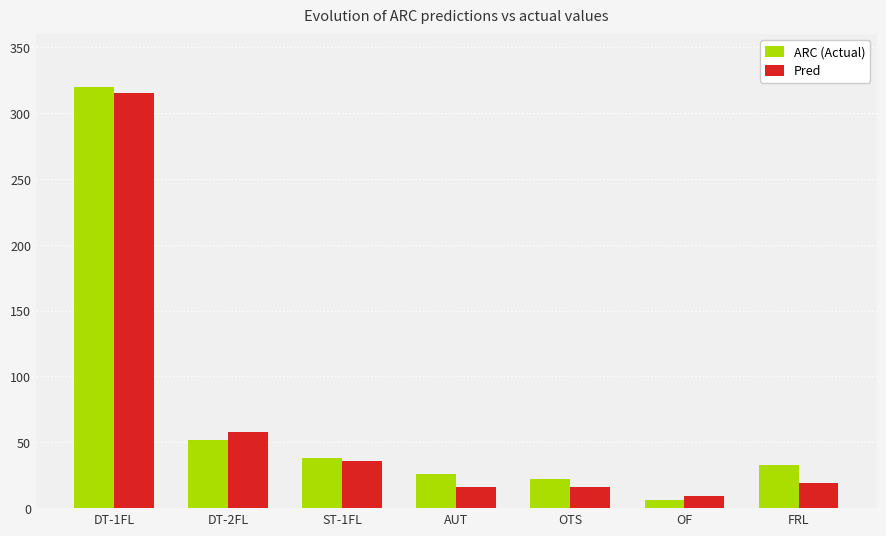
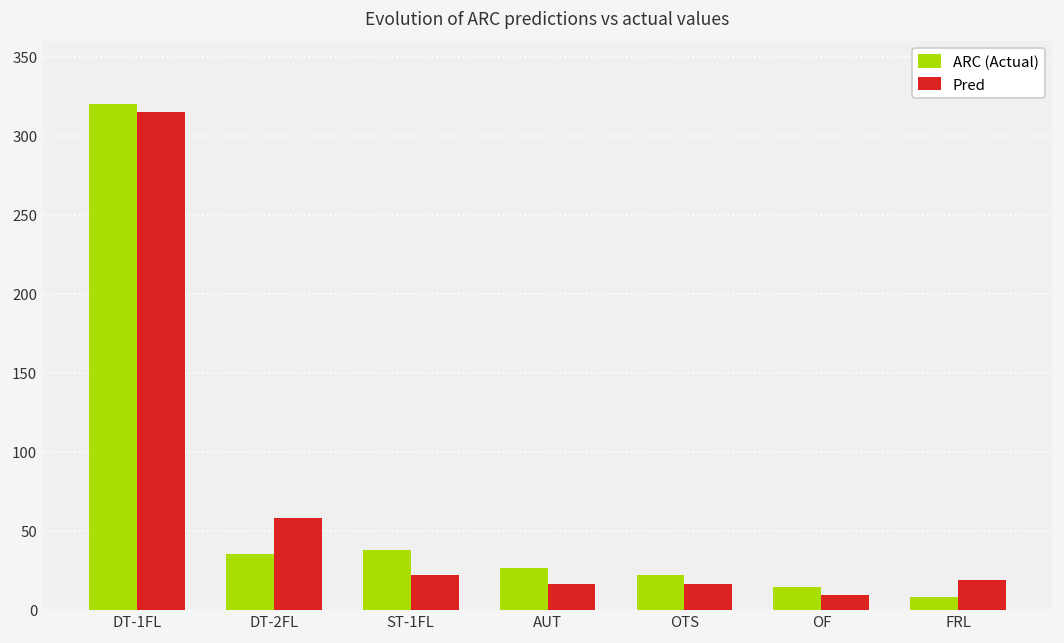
  {
    "ARC (Actual)": {
      "DT-1FL": 320,
-     "DT-2FL": 52,
+     "DT-2FL": 35,
      "ST-1FL": 38,
      "AUT": 26,
      "OTS": 22,
-     "OF": 6,
-     "FRL": 33
+     "OF": 14,
+     "FRL": 8
    },
    "Pred": {
      "DT-1FL": 315,
      "DT-2FL": 58,
-     "ST-1FL": 36,
+     "ST-1FL": 22,
      "AUT": 16,
      "OTS": 16,
      "OF": 9,
      "FRL": 19
    }
  }
